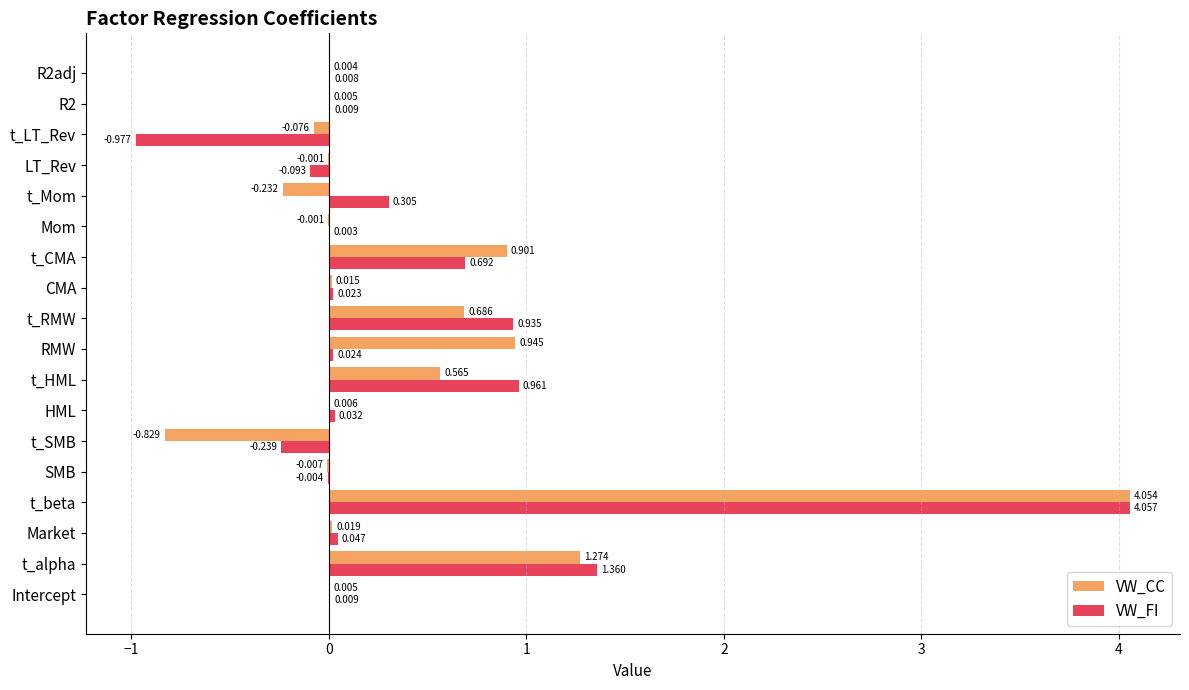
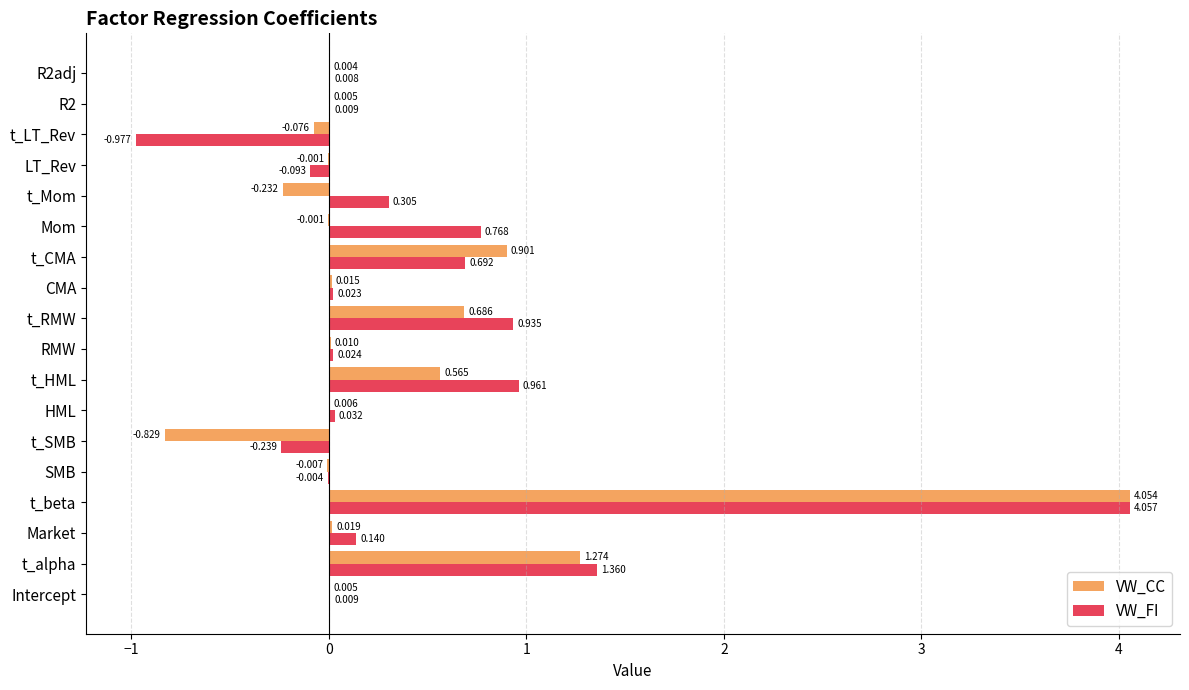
  {
    "VW_CC": {
      "R2adj": 0.004,
      "R2": 0.005,
      "t_LT_Rev": -0.076,
      "LT_Rev": -0.001,
      "t_Mom": -0.232,
      "Mom": -0.001,
      "t_CMA": 0.901,
      "CMA": 0.015,
      "t_RMW": 0.686,
-     "RMW": 0.945,
+     "RMW": 0.010,
      "t_HML": 0.565,
      "HML": 0.006,
      "t_SMB": -0.829,
      "SMB": -0.007,
      "t_beta": 4.054,
      "Market": 0.019,
      "t_alpha": 1.274,
      "Intercept": 0.005
    },
    "VW_FI": {
      "R2adj": 0.008,
      "R2": 0.009,
      "t_LT_Rev": -0.977,
      "LT_Rev": -0.093,
      "t_Mom": 0.305,
-     "Mom": 0.003,
+     "Mom": 0.768,
      "t_CMA": 0.692,
      "CMA": 0.023,
      "t_RMW": 0.935,
      "RMW": 0.024,
      "t_HML": 0.961,
      "HML": 0.032,
      "t_SMB": -0.239,
      "SMB": -0.004,
      "t_beta": 4.057,
-     "Market": 0.047,
+     "Market": 0.140,
      "t_alpha": 1.360,
      "Intercept": 0.009
    }
  }
